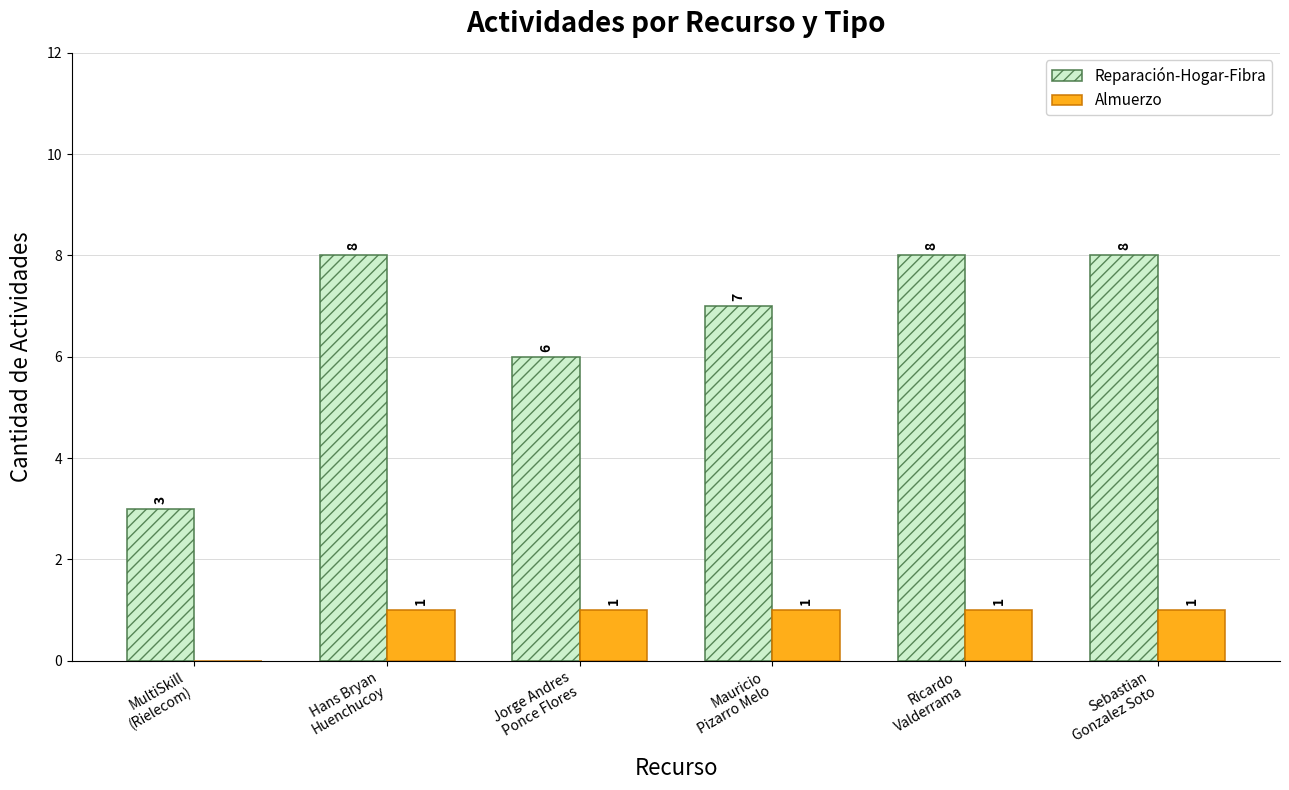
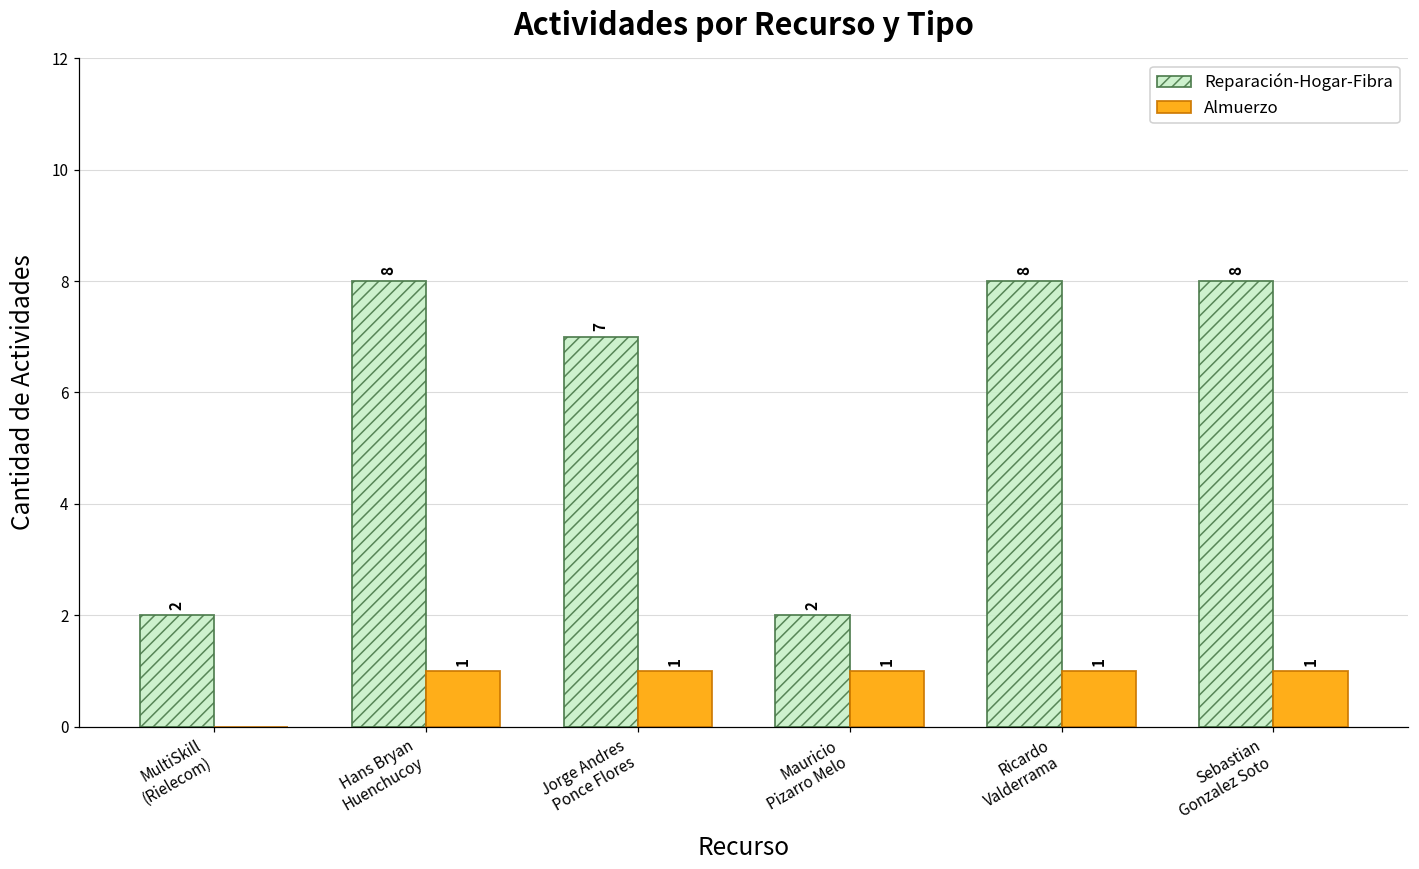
  {
    "Reparación-Hogar-Fibra": {
-     "MultiSkill (Rielecom)": 3,
+     "MultiSkill (Rielecom)": 2,
      "Hans Bryan Huenchucoy": 8,
-     "Jorge Andres Ponce Flores": 6,
-     "Mauricio Pizarro Melo": 7,
+     "Jorge Andres Ponce Flores": 7,
+     "Mauricio Pizarro Melo": 2,
      "Ricardo Valderrama": 8,
      "Sebastian Gonzalez Soto": 8
    },
    "Almuerzo": {
      "Hans Bryan Huenchucoy": 1,
      "Jorge Andres Ponce Flores": 1,
      "Mauricio Pizarro Melo": 1,
      "Ricardo Valderrama": 1,
      "Sebastian Gonzalez Soto": 1
    }
  }
